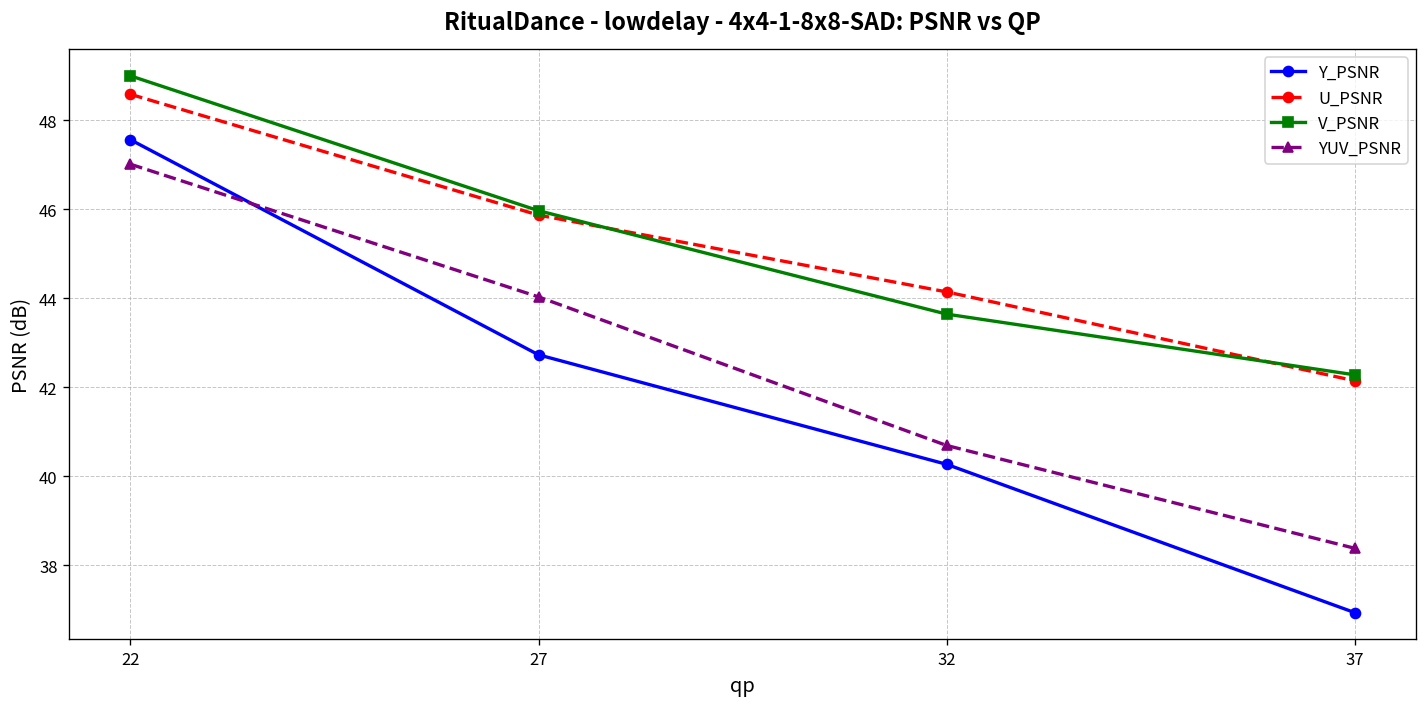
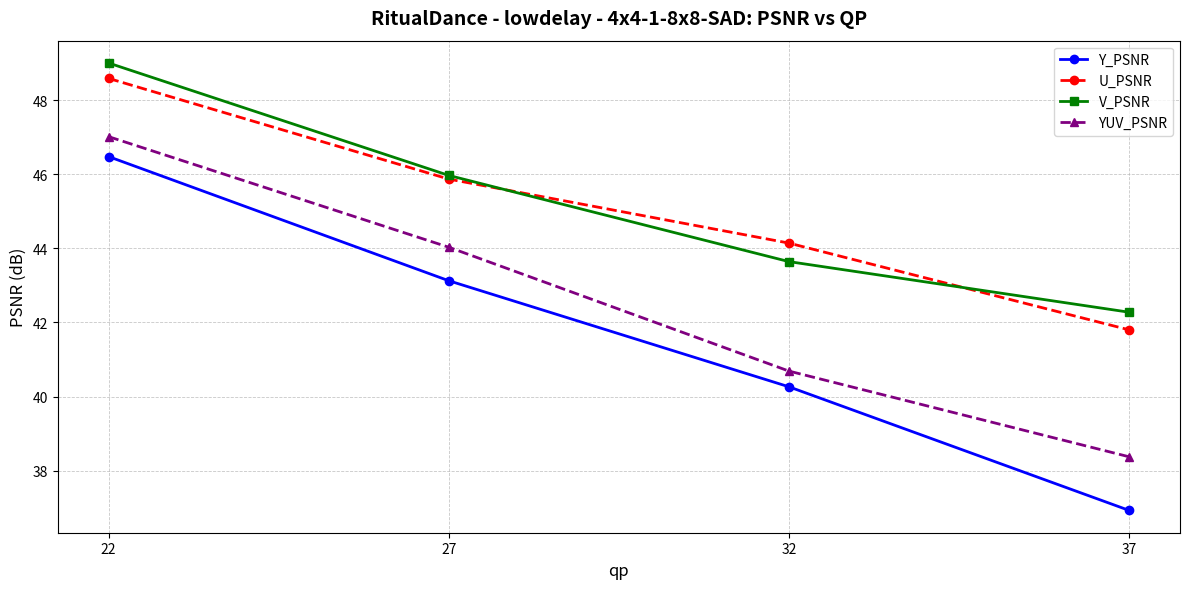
  {
    "Y_PSNR": {
-     "22": 47.6,
-     "27": 42.7,
+     "22": 46.5,
+     "27": 43.1,
      "32": 40.3,
      "37": 36.9
    },
    "U_PSNR": {
      "22": 48.6,
      "27": 45.9,
      "32": 44.1,
-     "37": 42.1
+     "37": 41.8
    },
    "V_PSNR": {
      "22": 49.0,
      "27": 46.0,
      "32": 43.6,
      "37": 42.3
    },
    "YUV_PSNR": {
      "22": 47.0,
      "27": 44.0,
      "32": 40.7,
      "37": 38.4
    }
  }
